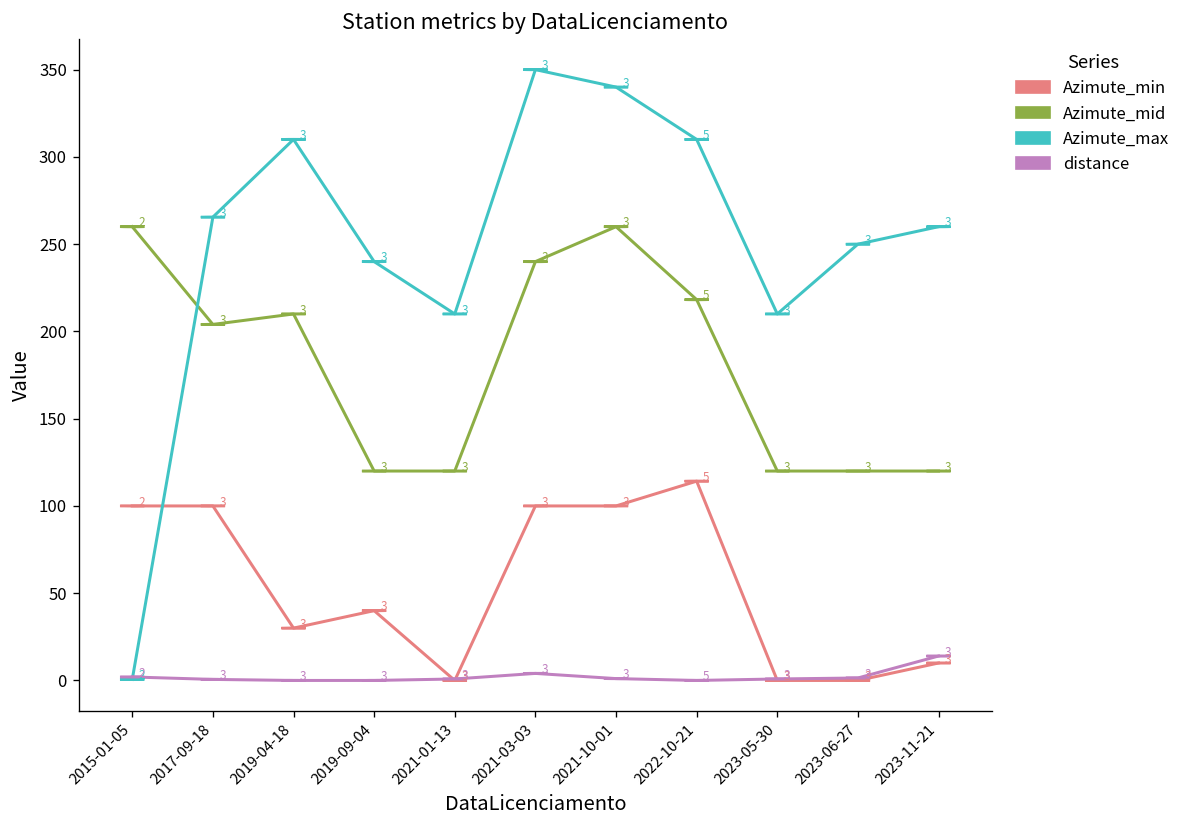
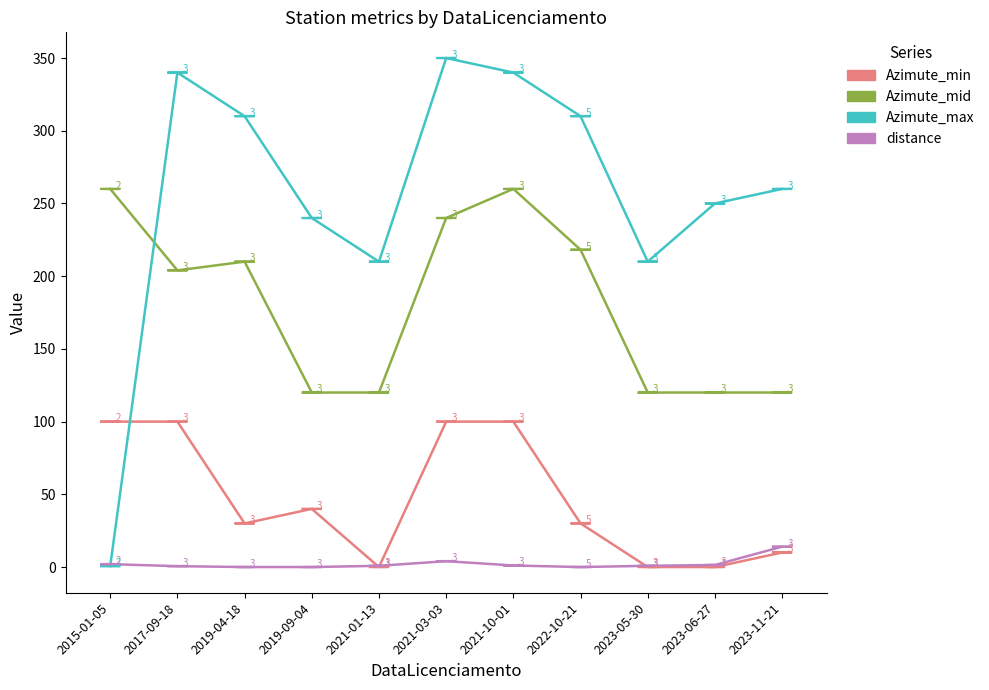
  {
    "Azimute_min": {
-     "2022-10-21": 114
+     "2022-10-21": 30
    },
    "Azimute_max": {
-     "2017-09-18": 266
+     "2017-09-18": 340
    }
  }
